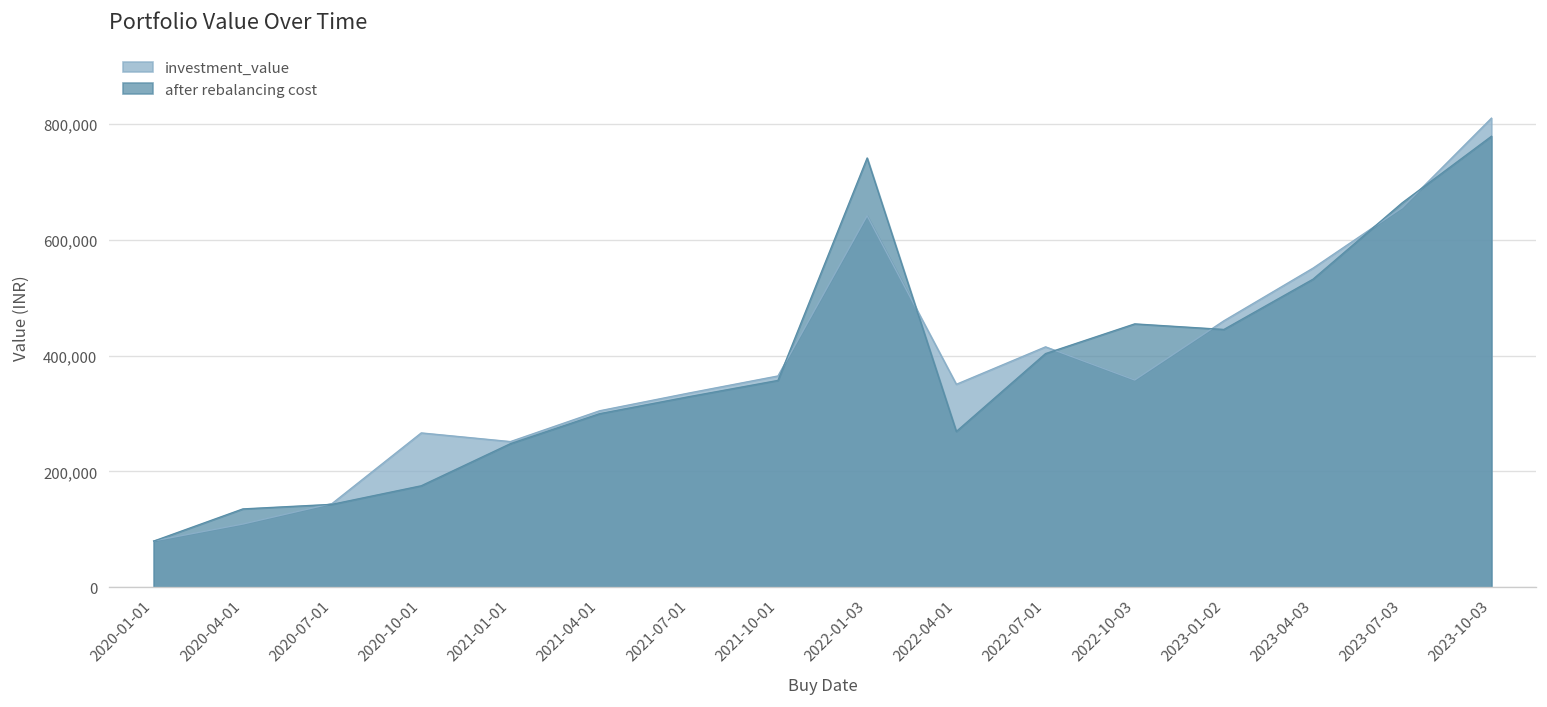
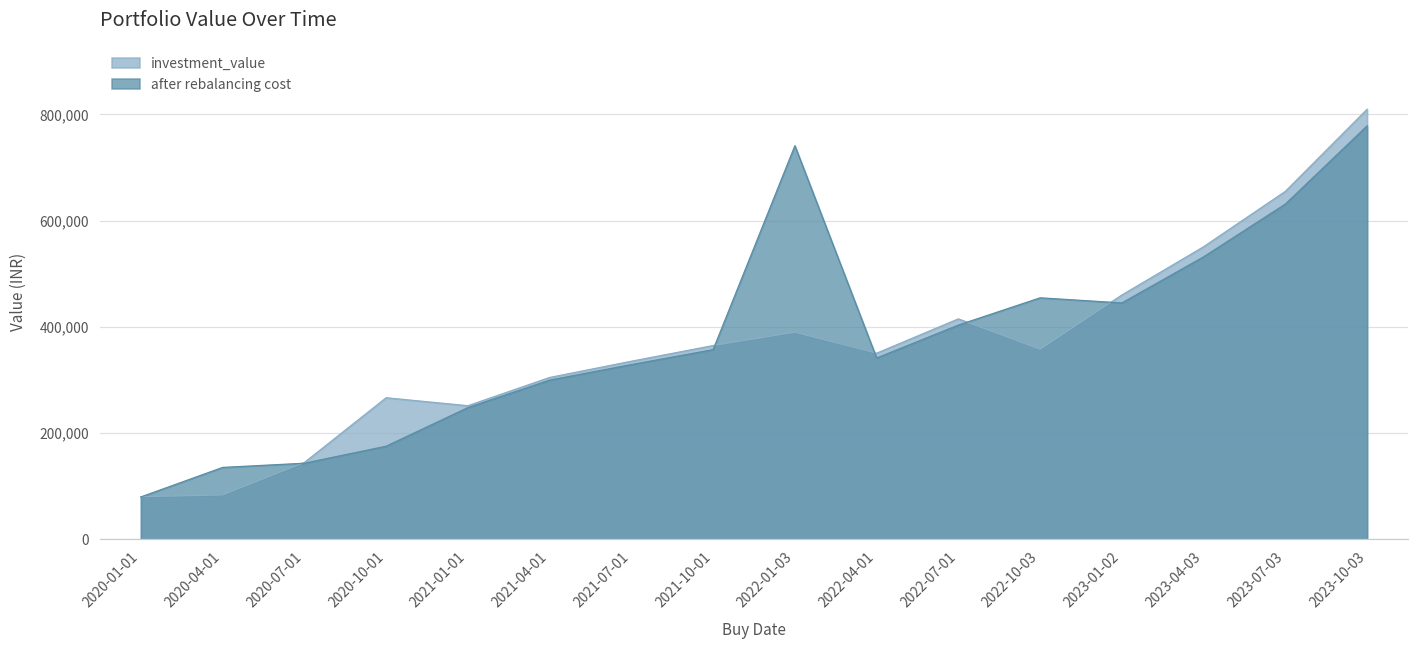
  {
    "investment_value": {
-     "2020-04-01": "110,000",
+     "2020-04-01": "80,000",
      "2020-10-01": "270,000",
      "2021-07-01": "340,000",
      "2021-10-01": "360,000",
-     "2022-01-03": "640,000",
+     "2022-01-03": "390,000",
      "2022-04-01": "350,000",
      "2022-07-01": "410,000",
      "2022-10-03": "360,000",
      "2023-01-02": "460,000",
      "2023-04-03": "550,000",
      "2023-07-03": "660,000",
      "2023-10-03": "810,000"
    },
    "after rebalancing cost": {
      "2020-04-01": "140,000",
      "2020-10-01": "180,000",
      "2021-07-01": "330,000",
      "2021-10-01": "360,000",
      "2022-01-03": "740,000",
-     "2022-04-01": "270,000",
+     "2022-04-01": "340,000",
      "2022-07-01": "400,000",
      "2022-10-03": "450,000",
      "2023-01-02": "440,000",
      "2023-04-03": "530,000",
-     "2023-07-03": "660,000",
+     "2023-07-03": "630,000",
      "2023-10-03": "780,000"
    }
  }
